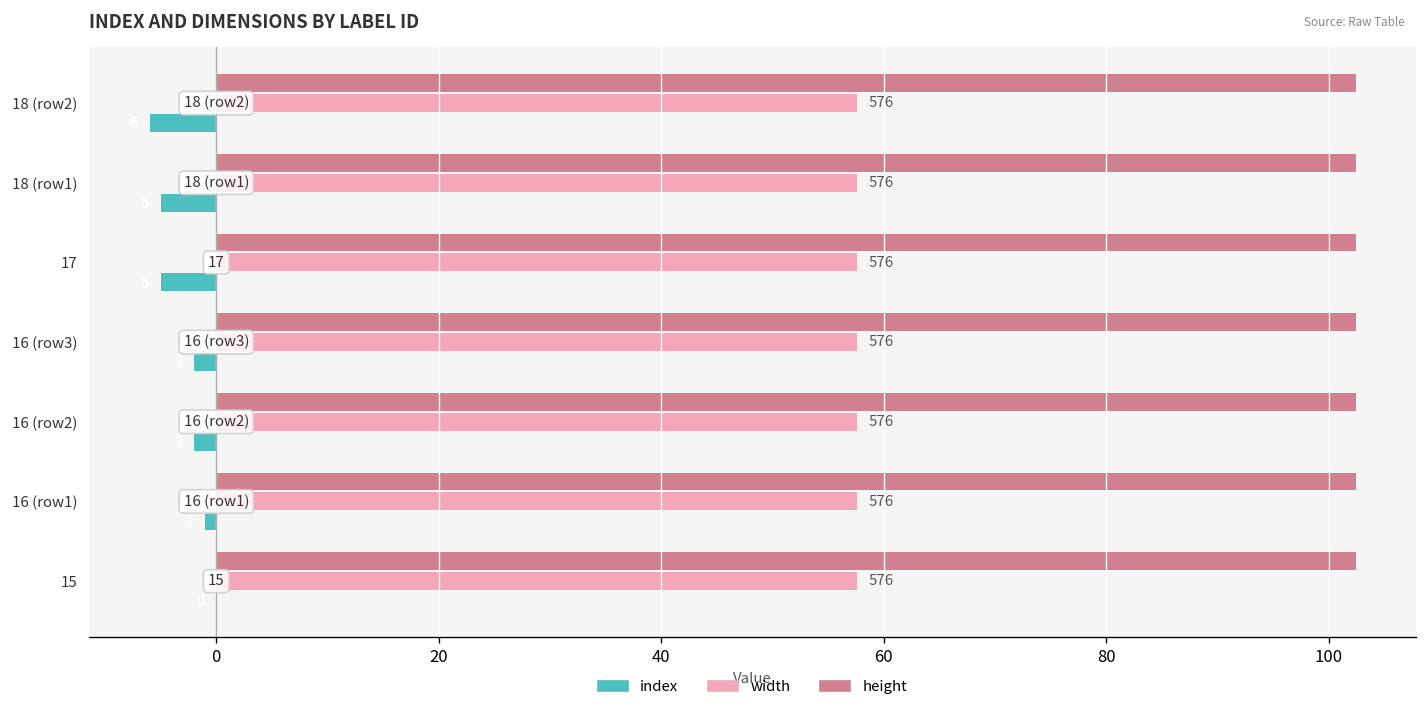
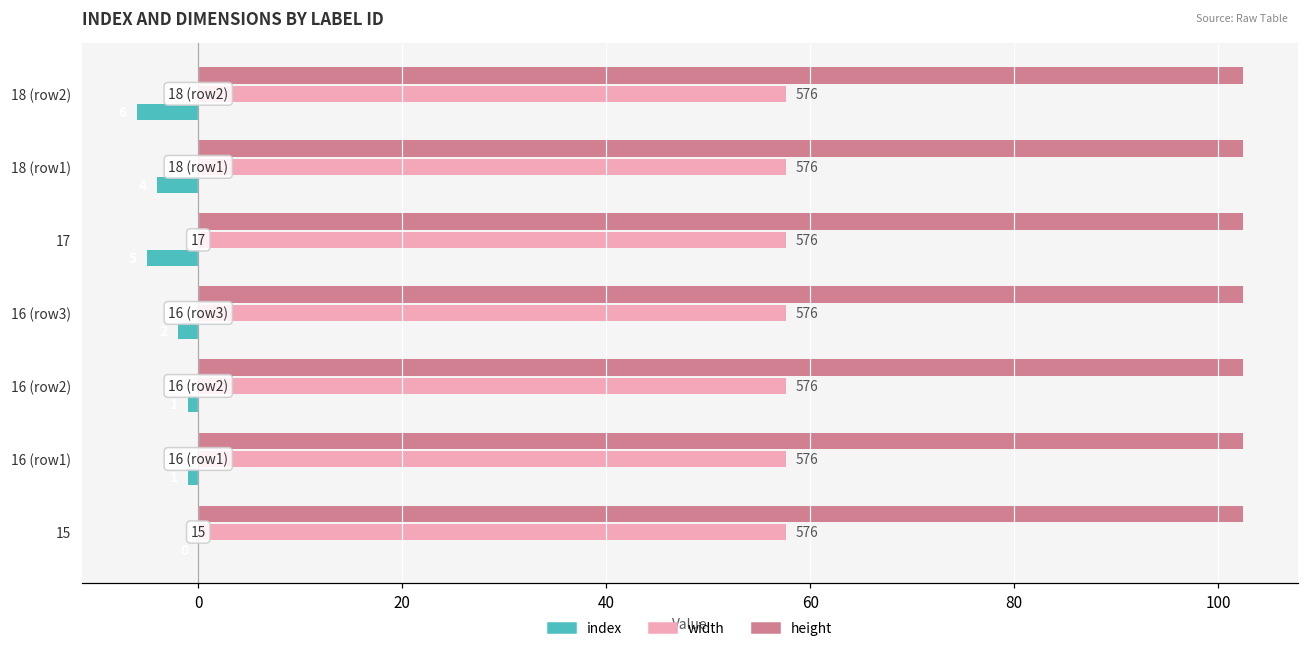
  {
    "index": {
      "18 (row2)": -6,
-     "18 (row1)": -5,
+     "18 (row1)": -4,
      "17": -5,
      "16 (row3)": -2,
-     "16 (row2)": -2,
+     "16 (row2)": -1,
      "16 (row1)": -1,
      "15": 0
    },
    "height": {
      "18 (row2)": 102,
      "18 (row1)": 102,
      "17": 102,
      "16 (row3)": 102,
      "16 (row2)": 102,
      "16 (row1)": 102,
      "15": 102
    }
  }
